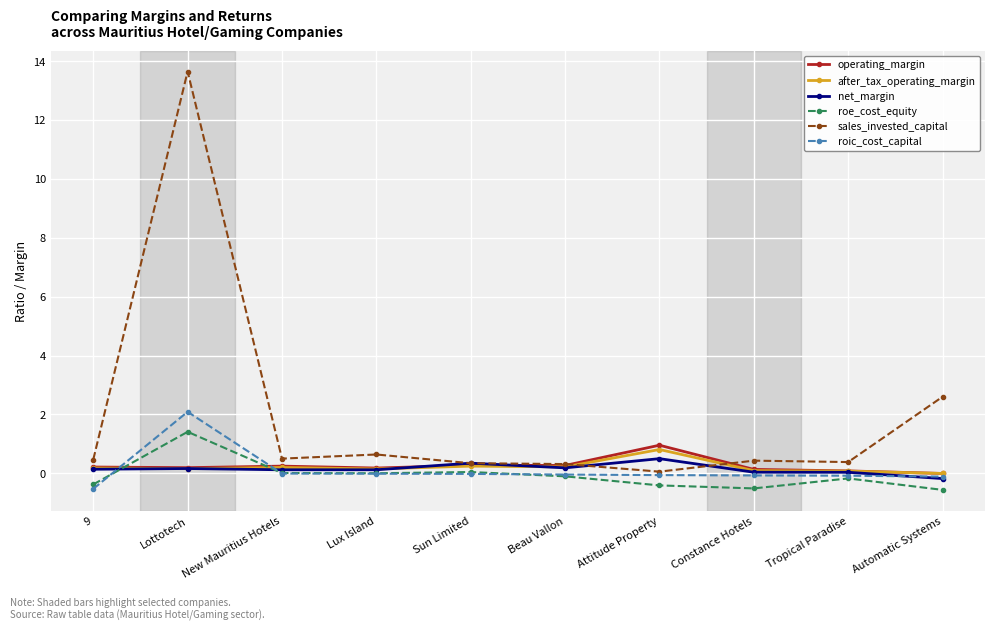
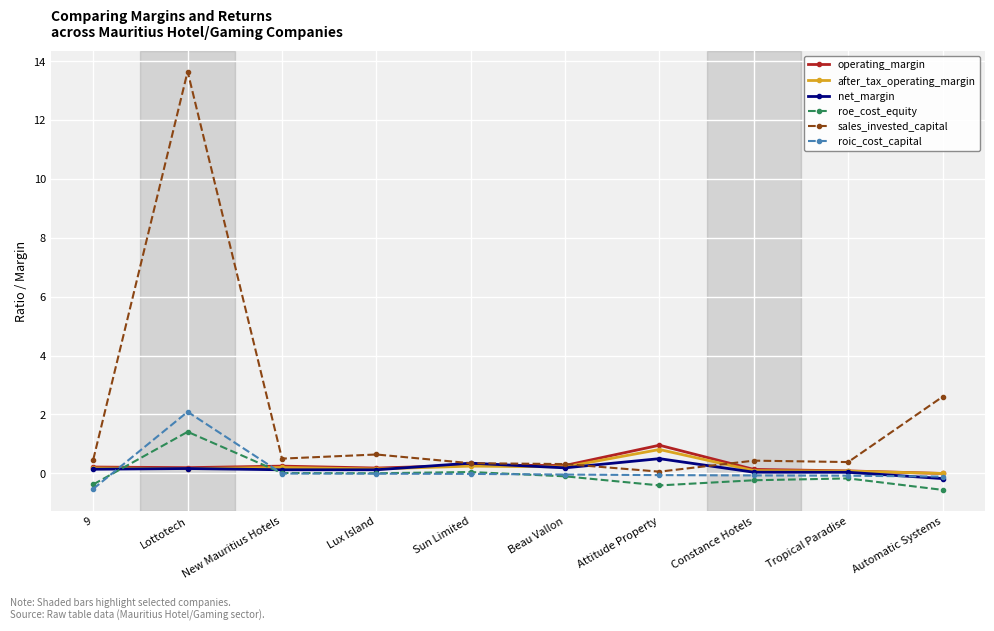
  {
    "after_tax_operating_margin": {
      "Attitude Property": 0.8
    },
    "net_margin": {
      "Attitude Property": 0.5
    },
    "roe_cost_equity": {
      "9": -0.4,
      "Lottotech": 1.4,
      "Attitude Property": -0.4,
-     "Constance Hotels": -0.5,
+     "Constance Hotels": -0.2,
      "Tropical Paradise": -0.2,
      "Automatic Systems": -0.6
    },
    "roic_cost_capital": {
      "9": -0.5,
      "Lottotech": 2.1,
      "Attitude Property": -0.1,
      "Constance Hotels": -0.1,
      "Tropical Paradise": -0.1
    }
  }
